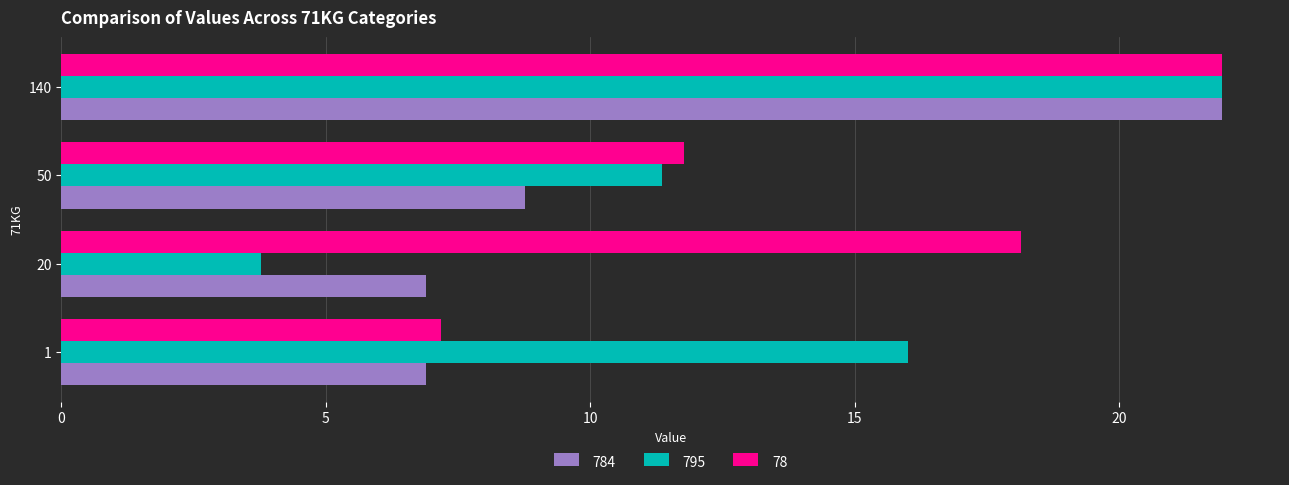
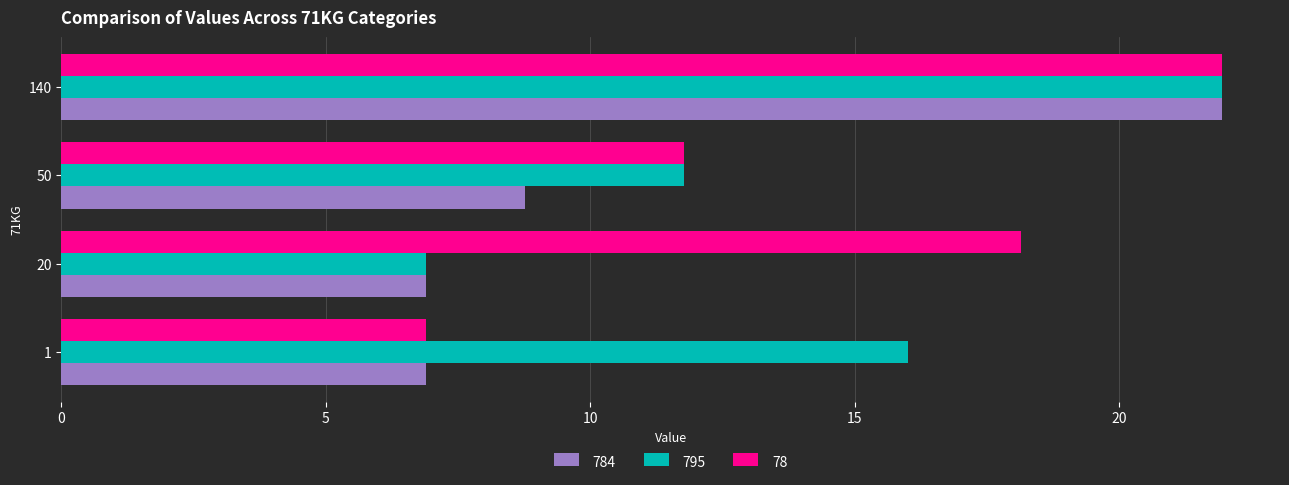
  {
    "784": {
      "140": 21.9,
      "50": 8.8,
      "20": 6.9,
      "1": 6.9
    },
    "795": {
      "140": 21.9,
-     "50": 11.3,
-     "20": 3.8,
+     "50": 11.8,
+     "20": 6.9,
      "1": 16.0
    },
    "78": {
      "140": 21.9,
      "50": 11.8,
      "20": 18.1,
-     "1": 7.2
+     "1": 6.9
    }
  }
